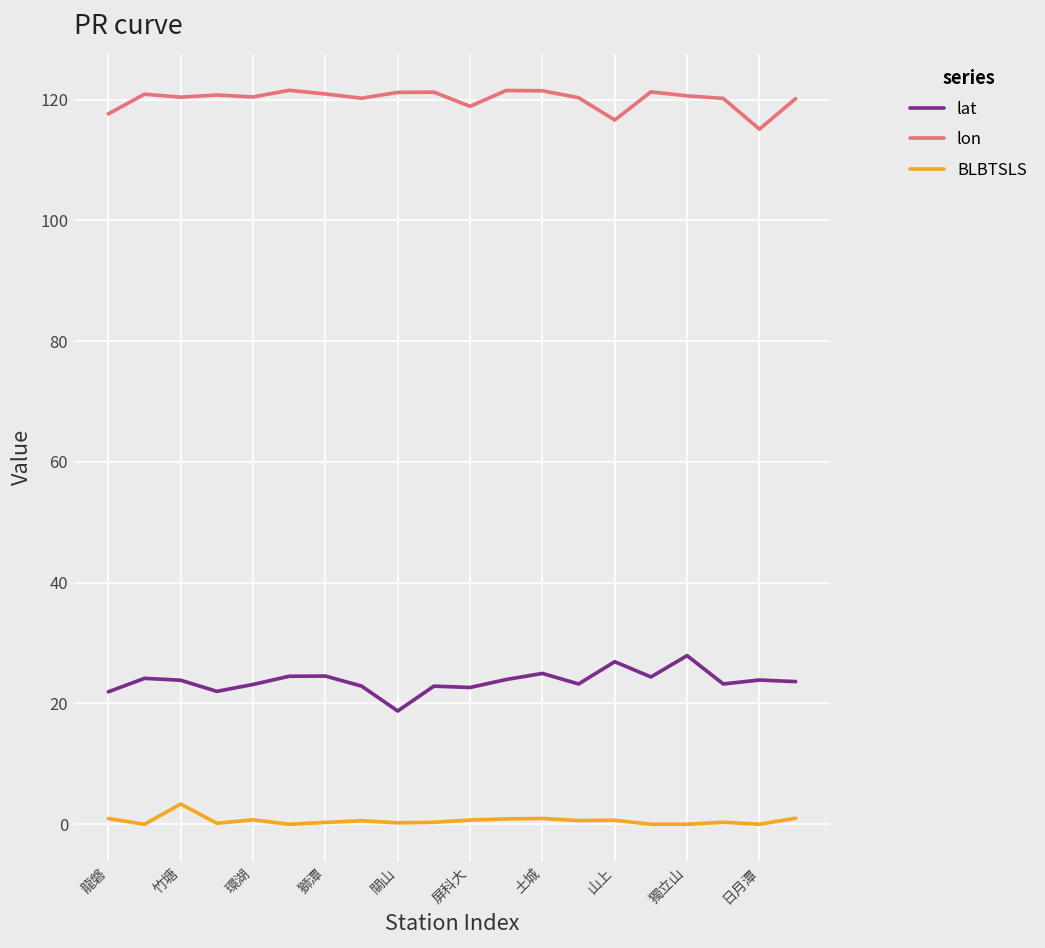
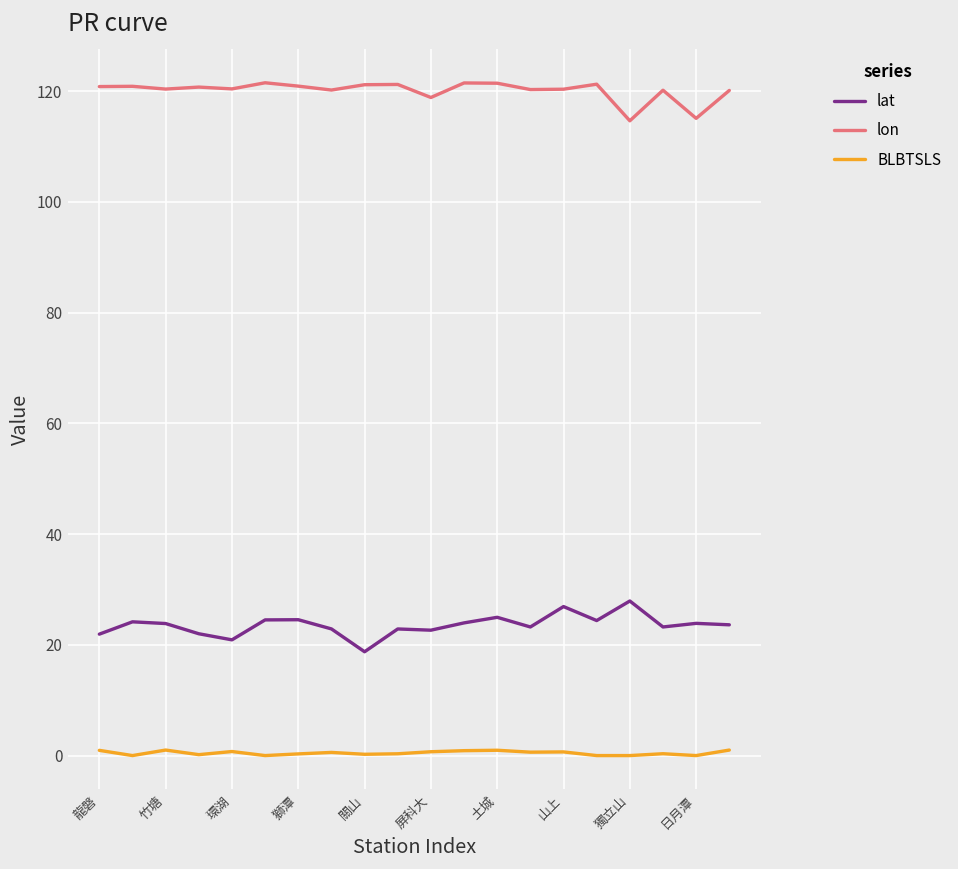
  {
    "lat": {
      "龍磐": 22,
      "竹塘": 24,
-     "環湖": 23,
+     "環湖": 21,
      "獅潭": 25,
      "關山": 19,
      "屏科大": 23,
      "土城": 25,
      "山上": 27,
      "獨立山": 28,
      "日月潭": 24
    },
    "lon": {
-     "龍磐": 118,
+     "龍磐": 121,
      "竹塘": 120,
      "環湖": 120,
      "獅潭": 121,
      "關山": 121,
      "屏科大": 119,
      "土城": 121,
-     "山上": 117,
-     "獨立山": 121,
+     "山上": 120,
+     "獨立山": 115,
      "日月潭": 115
    },
    "BLBTSLS": {
      "龍磐": 1,
-     "竹塘": 3,
+     "竹塘": 1,
      "環湖": 1,
      "獅潭": 0,
      "關山": 0,
      "屏科大": 1,
      "土城": 1,
      "山上": 1,
      "獨立山": 0,
      "日月潭": 0
    }
  }
